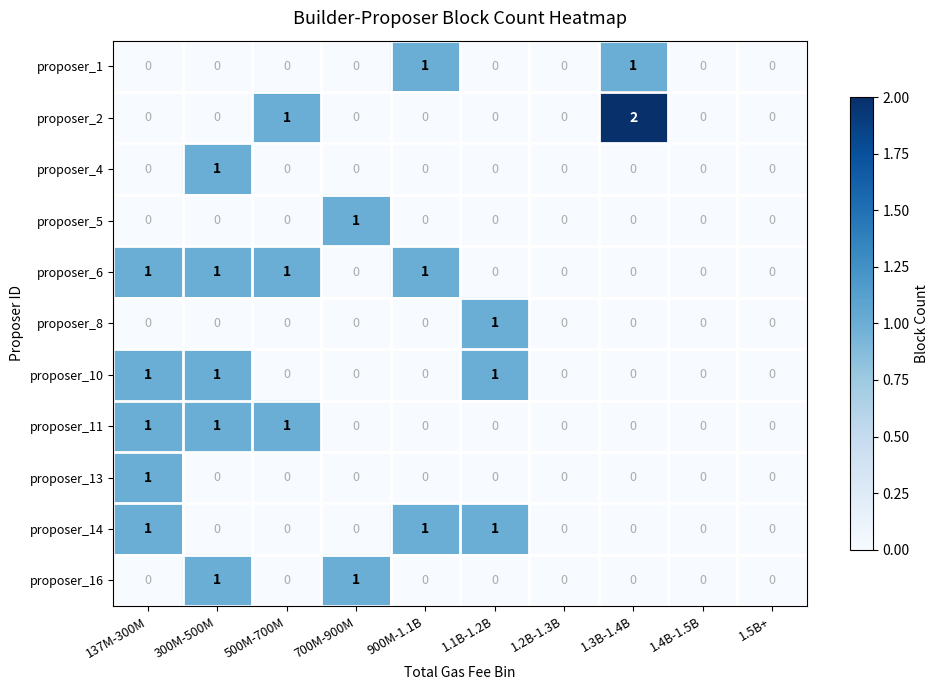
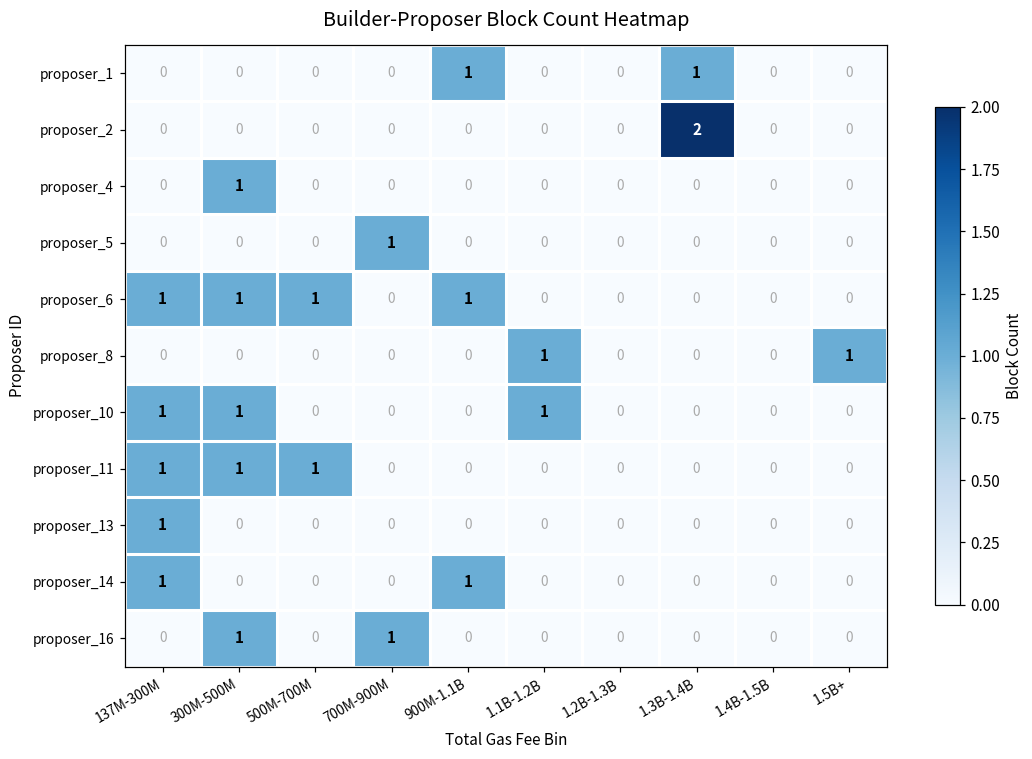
  {
    "proposer_1": {
      "137M-300M": 0,
      "300M-500M": 0,
      "500M-700M": 0,
      "700M-900M": 0,
      "900M-1.1B": 1,
      "1.1B-1.2B": 0,
      "1.2B-1.3B": 0,
      "1.3B-1.4B": 1,
      "1.4B-1.5B": 0,
      "1.5B+": 0
    },
    "proposer_2": {
      "137M-300M": 0,
      "300M-500M": 0,
-     "500M-700M": 1,
+     "500M-700M": 0,
      "700M-900M": 0,
      "900M-1.1B": 0,
      "1.1B-1.2B": 0,
      "1.2B-1.3B": 0,
      "1.3B-1.4B": 2,
      "1.4B-1.5B": 0,
      "1.5B+": 0
    },
    "proposer_4": {
      "137M-300M": 0,
      "300M-500M": 1,
      "500M-700M": 0,
      "700M-900M": 0,
      "900M-1.1B": 0,
      "1.1B-1.2B": 0,
      "1.2B-1.3B": 0,
      "1.3B-1.4B": 0,
      "1.4B-1.5B": 0,
      "1.5B+": 0
    },
    "proposer_5": {
      "137M-300M": 0,
      "300M-500M": 0,
      "500M-700M": 0,
      "700M-900M": 1,
      "900M-1.1B": 0,
      "1.1B-1.2B": 0,
      "1.2B-1.3B": 0,
      "1.3B-1.4B": 0,
      "1.4B-1.5B": 0,
      "1.5B+": 0
    },
    "proposer_6": {
      "137M-300M": 1,
      "300M-500M": 1,
      "500M-700M": 1,
      "700M-900M": 0,
      "900M-1.1B": 1,
      "1.1B-1.2B": 0,
      "1.2B-1.3B": 0,
      "1.3B-1.4B": 0,
      "1.4B-1.5B": 0,
      "1.5B+": 0
    },
    "proposer_8": {
      "137M-300M": 0,
      "300M-500M": 0,
      "500M-700M": 0,
      "700M-900M": 0,
      "900M-1.1B": 0,
      "1.1B-1.2B": 1,
      "1.2B-1.3B": 0,
      "1.3B-1.4B": 0,
      "1.4B-1.5B": 0,
-     "1.5B+": 0
+     "1.5B+": 1
    },
    "proposer_10": {
      "137M-300M": 1,
      "300M-500M": 1,
      "500M-700M": 0,
      "700M-900M": 0,
      "900M-1.1B": 0,
      "1.1B-1.2B": 1,
      "1.2B-1.3B": 0,
      "1.3B-1.4B": 0,
      "1.4B-1.5B": 0,
      "1.5B+": 0
    },
    "proposer_11": {
      "137M-300M": 1,
      "300M-500M": 1,
      "500M-700M": 1,
      "700M-900M": 0,
      "900M-1.1B": 0,
      "1.1B-1.2B": 0,
      "1.2B-1.3B": 0,
      "1.3B-1.4B": 0,
      "1.4B-1.5B": 0,
      "1.5B+": 0
    },
    "proposer_13": {
      "137M-300M": 1,
      "300M-500M": 0,
      "500M-700M": 0,
      "700M-900M": 0,
      "900M-1.1B": 0,
      "1.1B-1.2B": 0,
      "1.2B-1.3B": 0,
      "1.3B-1.4B": 0,
      "1.4B-1.5B": 0,
      "1.5B+": 0
    },
    "proposer_14": {
      "137M-300M": 1,
      "300M-500M": 0,
      "500M-700M": 0,
      "700M-900M": 0,
      "900M-1.1B": 1,
-     "1.1B-1.2B": 1,
+     "1.1B-1.2B": 0,
      "1.2B-1.3B": 0,
      "1.3B-1.4B": 0,
      "1.4B-1.5B": 0,
      "1.5B+": 0
    },
    "proposer_16": {
      "137M-300M": 0,
      "300M-500M": 1,
      "500M-700M": 0,
      "700M-900M": 1,
      "900M-1.1B": 0,
      "1.1B-1.2B": 0,
      "1.2B-1.3B": 0,
      "1.3B-1.4B": 0,
      "1.4B-1.5B": 0,
      "1.5B+": 0
    }
  }
